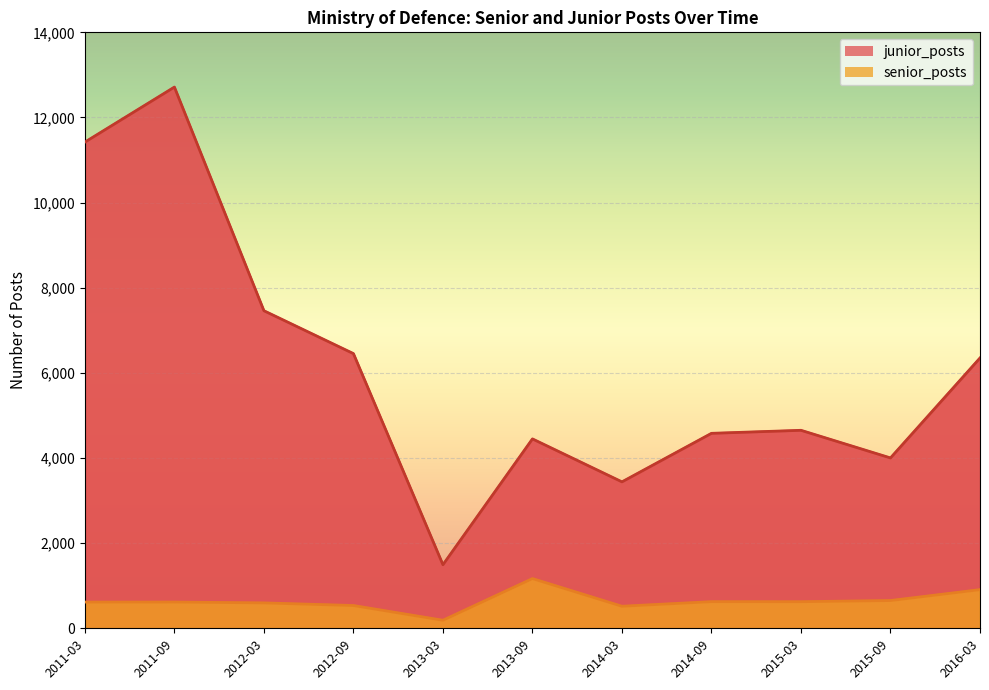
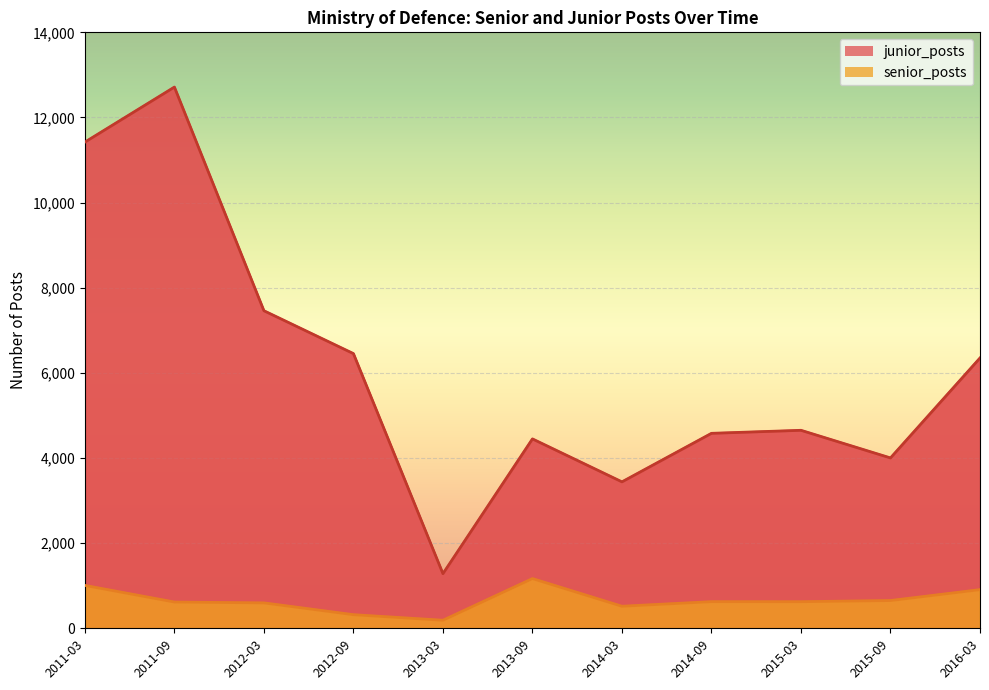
  {
    "junior_posts": {
      "2011-03": "11,400",
      "2011-09": "12,700",
      "2012-03": "7,500",
      "2012-09": "6,500",
-     "2013-03": "1,500",
+     "2013-03": "1,300",
      "2013-09": "4,400",
      "2014-03": "3,400",
      "2014-09": "4,600",
      "2015-03": "4,700",
      "2015-09": "4,000",
      "2016-03": "6,400"
    },
    "senior_posts": {
-     "2011-03": "600",
+     "2011-03": "1,000",
      "2011-09": "600",
      "2012-03": "600",
-     "2012-09": "500",
+     "2012-09": "300",
      "2013-03": "200",
      "2013-09": "1,200",
      "2014-03": "500",
      "2014-09": "600",
      "2015-03": "600",
      "2015-09": "700",
      "2016-03": "900"
    }
  }
